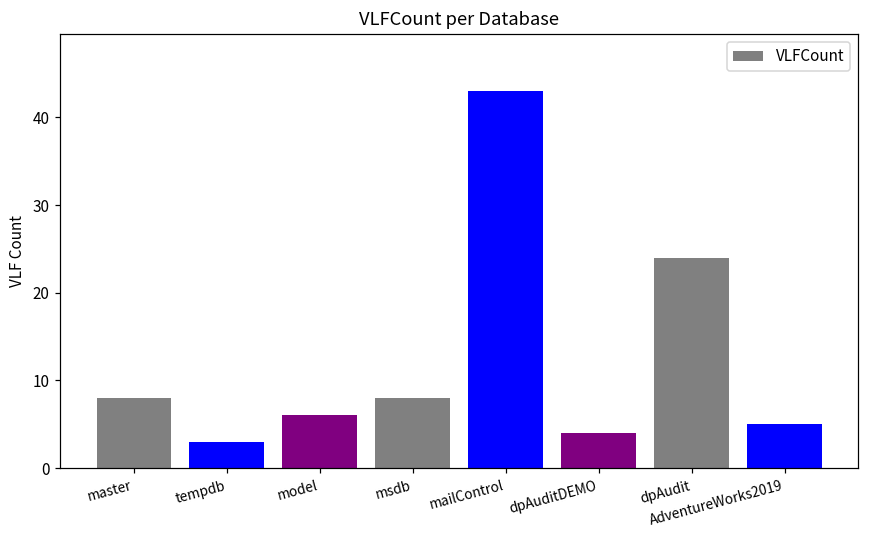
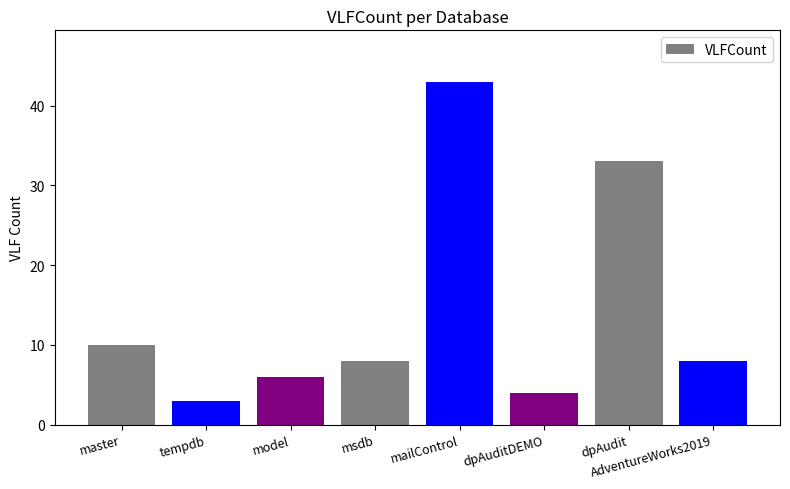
  {
-   "master": 8,
+   "master": 10,
    "tempdb": 3,
    "model": 6,
    "msdb": 8,
    "mailControl": 43,
    "dpAuditDEMO": 4,
-   "dpAudit": 24,
-   "AdventureWorks2019": 5
+   "dpAudit": 33,
+   "AdventureWorks2019": 8
  }
